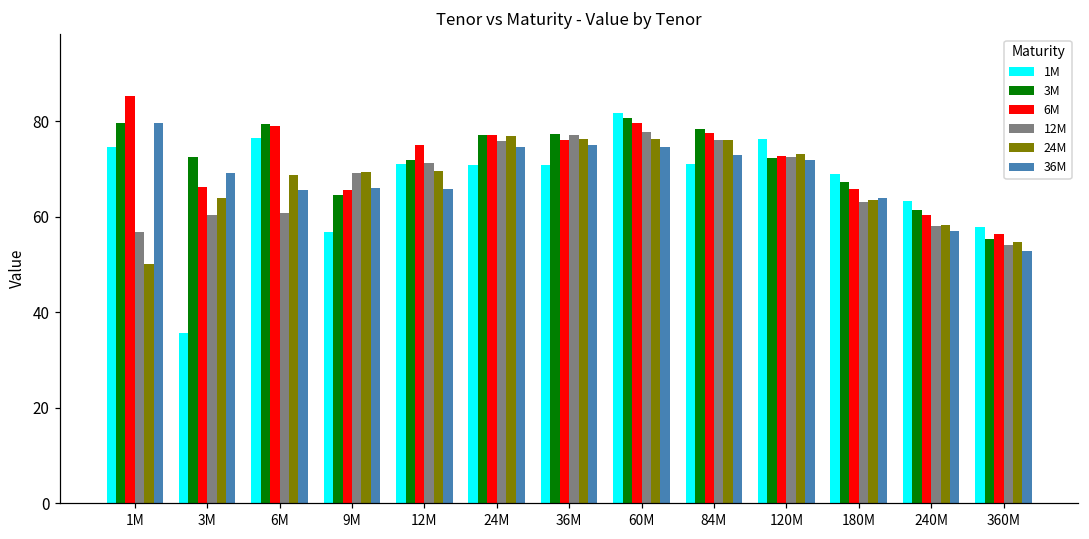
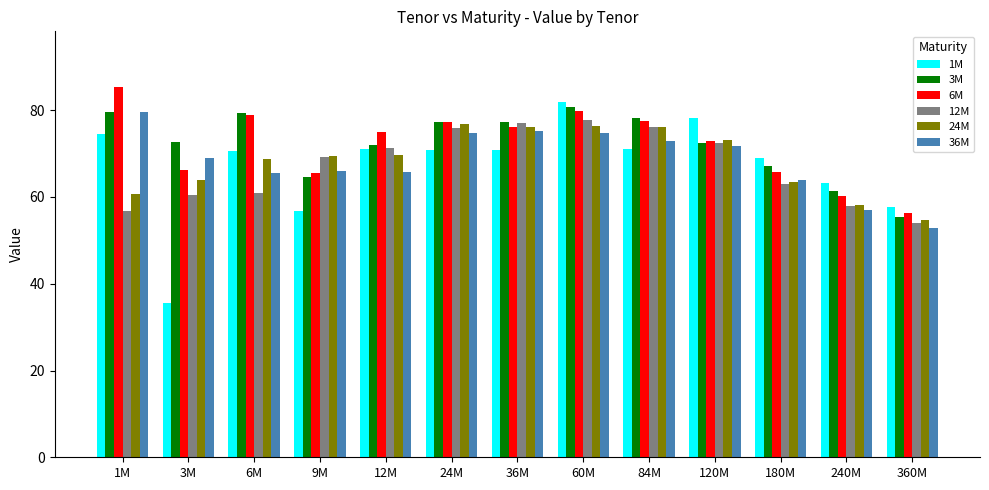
  {
    "1M": {
      "1M": 75,
      "3M": 36,
-     "6M": 76,
+     "6M": 71,
      "9M": 57,
      "12M": 71,
      "24M": 71,
      "36M": 71,
      "60M": 82,
      "84M": 71,
-     "120M": 76,
+     "120M": 78,
      "180M": 69,
      "240M": 63,
      "360M": 58
    },
    "3M": {
      "1M": 80,
      "3M": 73,
      "6M": 79,
      "9M": 65,
      "12M": 72,
      "24M": 77,
      "36M": 77,
      "60M": 81,
      "84M": 78,
      "120M": 72,
      "180M": 67,
      "240M": 61,
      "360M": 55
    },
    "6M": {
      "1M": 85,
      "3M": 66,
      "6M": 79,
      "9M": 66,
      "12M": 75,
      "24M": 77,
      "36M": 76,
      "60M": 80,
      "84M": 78,
      "120M": 73,
      "180M": 66,
      "240M": 60,
      "360M": 56
    },
    "12M": {
      "1M": 57,
      "3M": 60,
      "6M": 61,
      "9M": 69,
      "12M": 71,
      "24M": 76,
      "36M": 77,
      "60M": 78,
      "84M": 76,
      "120M": 73,
      "180M": 63,
      "240M": 58,
      "360M": 54
    },
    "24M": {
-     "1M": 50,
+     "1M": 61,
      "3M": 64,
      "6M": 69,
      "9M": 69,
      "12M": 70,
      "24M": 77,
      "36M": 76,
      "60M": 76,
      "84M": 76,
      "120M": 73,
      "180M": 64,
      "240M": 58,
      "360M": 55
    },
    "36M": {
      "1M": 80,
      "3M": 69,
      "6M": 66,
      "9M": 66,
      "12M": 66,
      "24M": 75,
      "36M": 75,
      "60M": 75,
      "84M": 73,
      "120M": 72,
      "180M": 64,
      "240M": 57,
      "360M": 53
    }
  }
